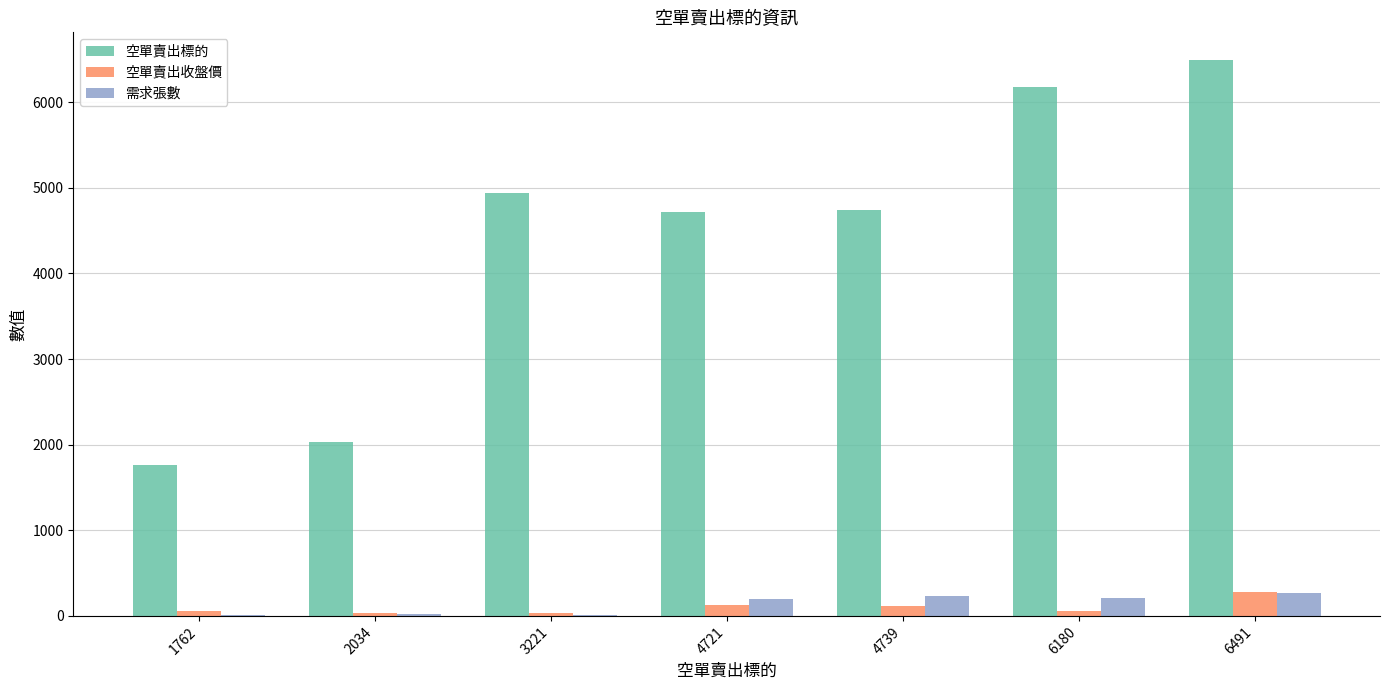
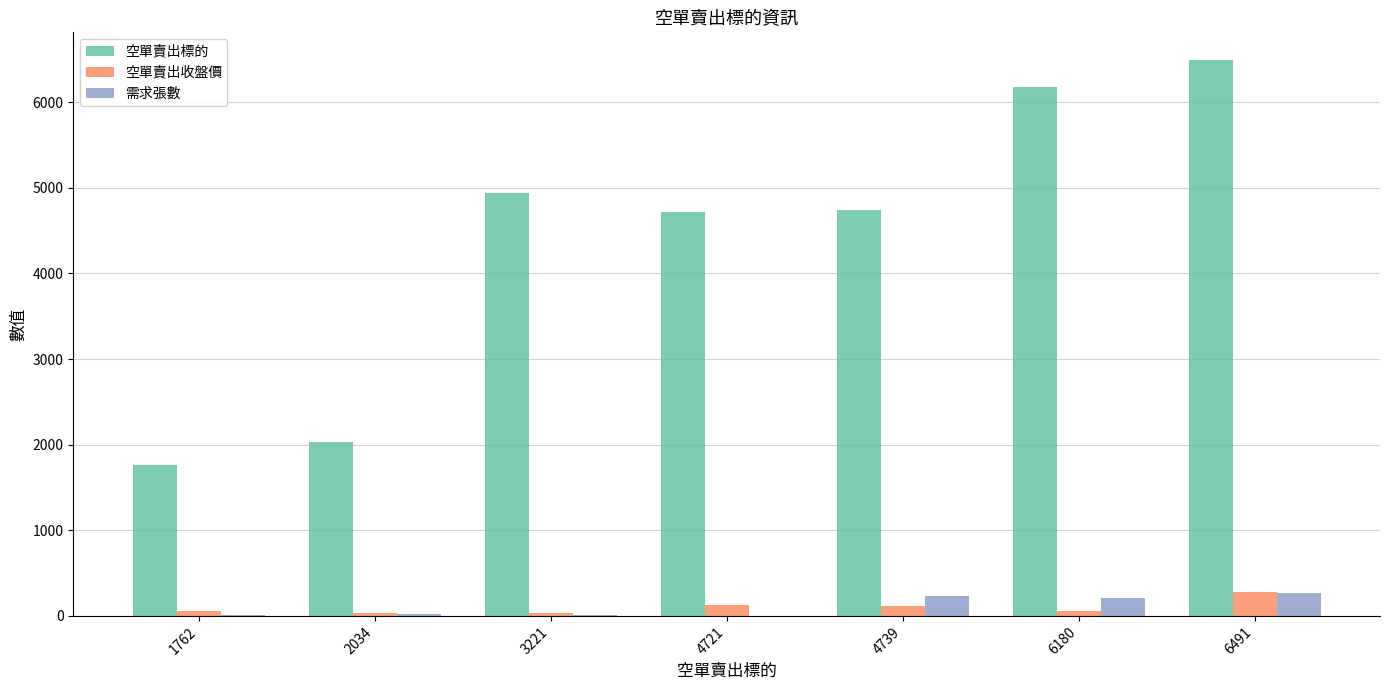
  {
    "空單賣出標的": {
      "1762": 1800,
      "2034": 2000,
      "3221": 4900,
      "4721": 4700,
      "4739": 4700,
      "6180": 6200,
      "6491": 6500
    },
    "空單賣出收盤價": {
      "1762": 100,
      "3221": 0,
      "4721": 100,
      "4739": 100,
      "6180": 100,
      "6491": 300
    },
    "需求張數": {
-     "4721": 200,
+     "4721": 0,
      "4739": 200,
      "6180": 200,
      "6491": 300
    }
  }
